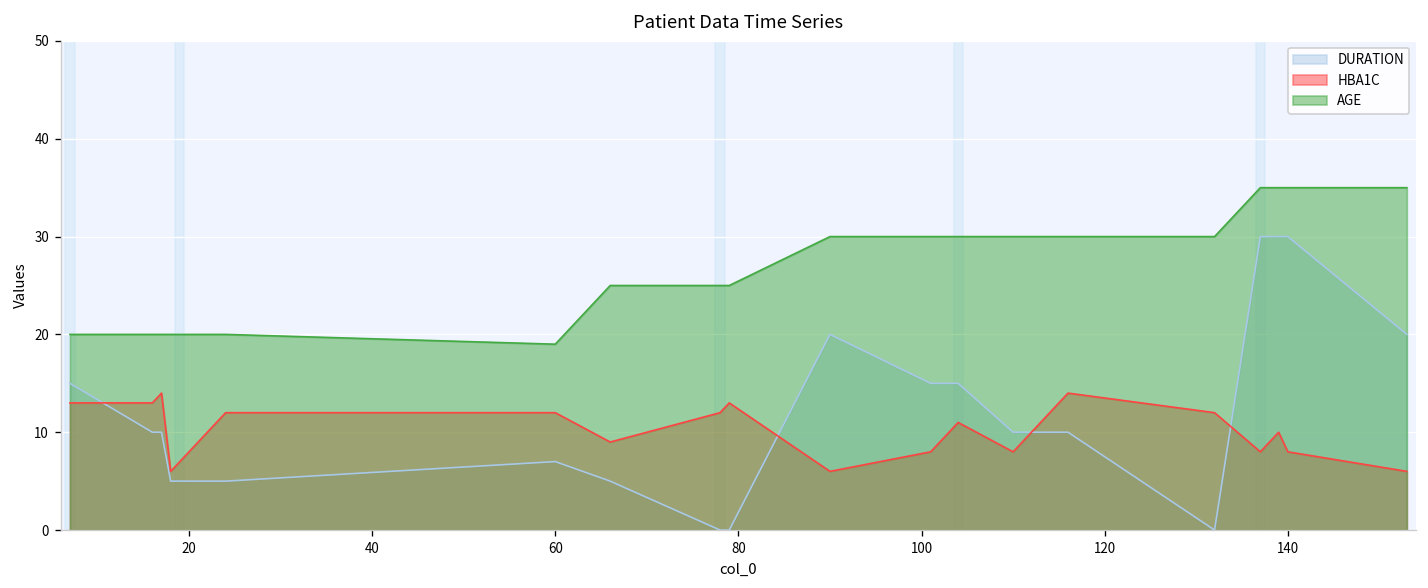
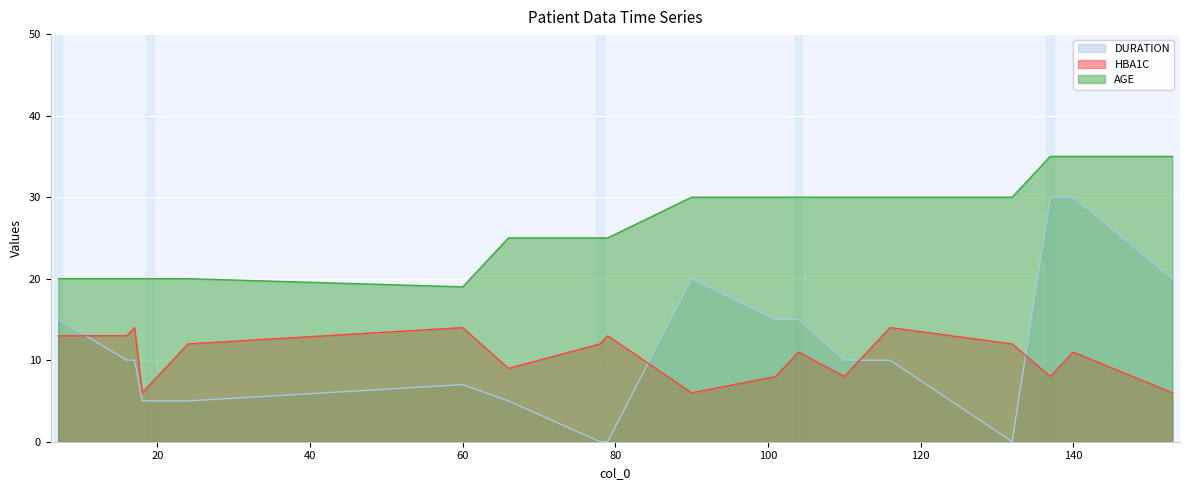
  {
    "DURATION": {
      "60": 7,
      "140": 30
    },
    "HBA1C": {
-     "60": 12,
-     "140": 8
+     "60": 14,
+     "140": 11
    },
    "AGE": {
      "60": 19,
      "140": 35
    }
  }
